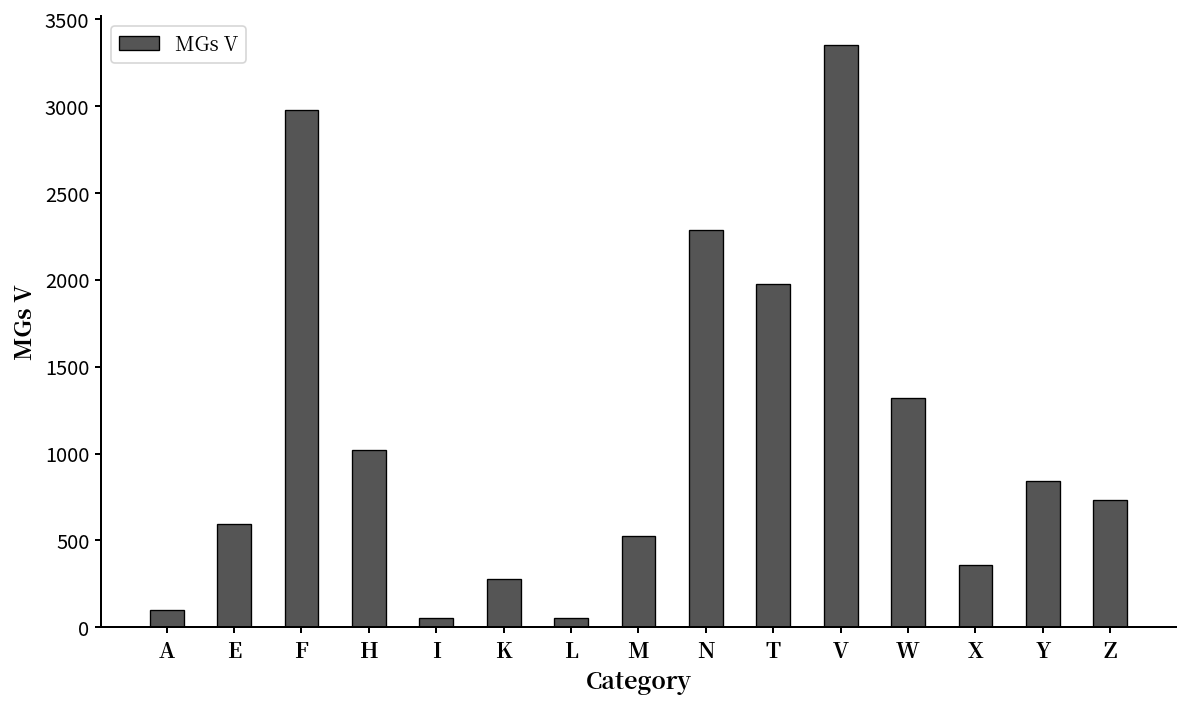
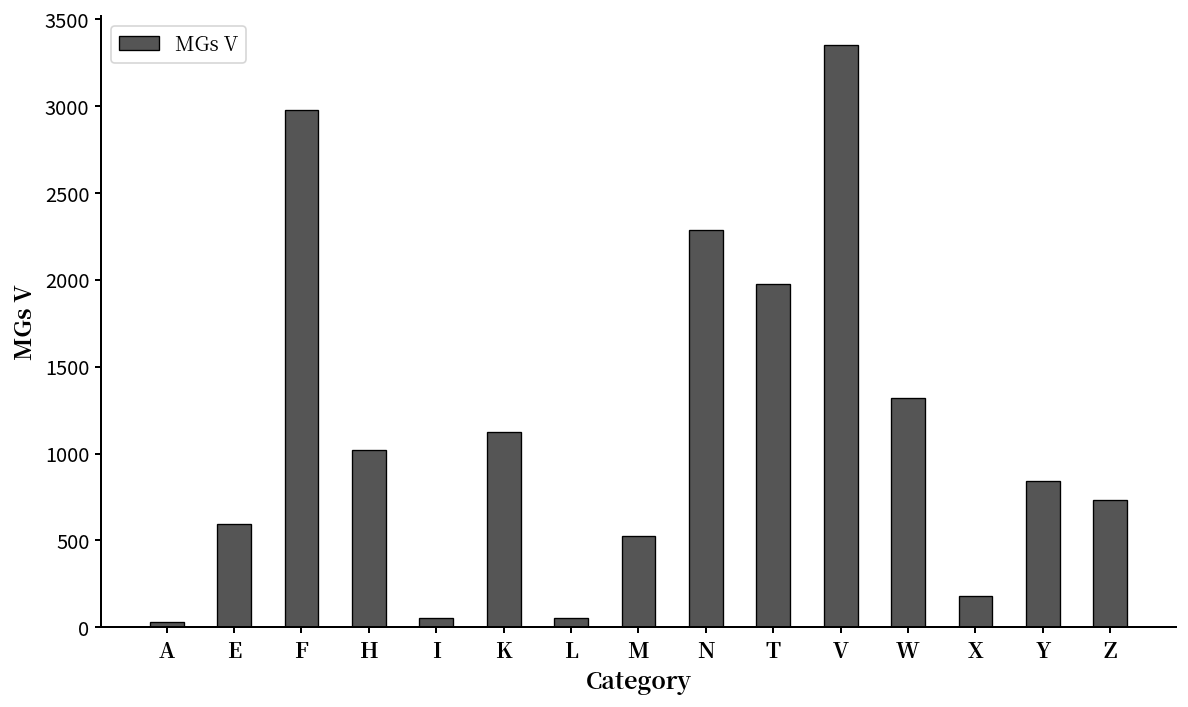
  {
-   "A": 100,
+   "A": 30,
    "E": 600,
    "F": 2980,
    "H": 1020,
    "I": 60,
-   "K": 280,
+   "K": 1120,
    "L": 60,
    "M": 530,
    "N": 2280,
    "T": 1980,
    "V": 3350,
    "W": 1320,
-   "X": 360,
+   "X": 180,
    "Y": 840,
    "Z": 730
  }
